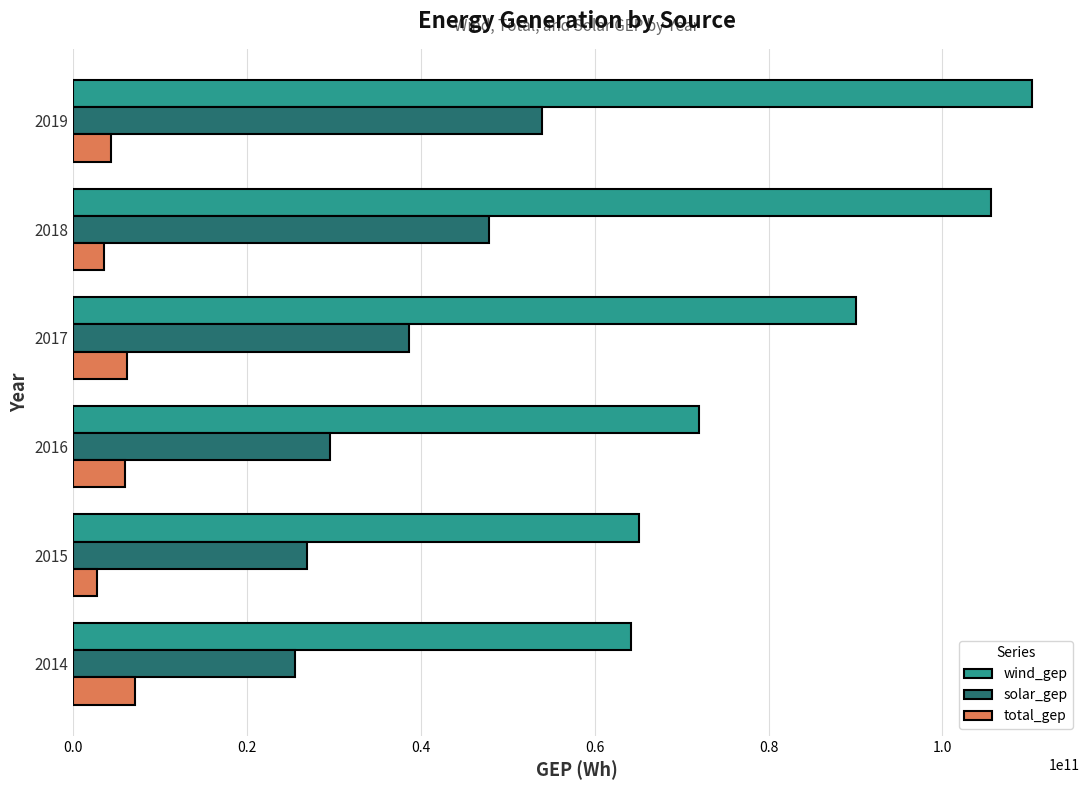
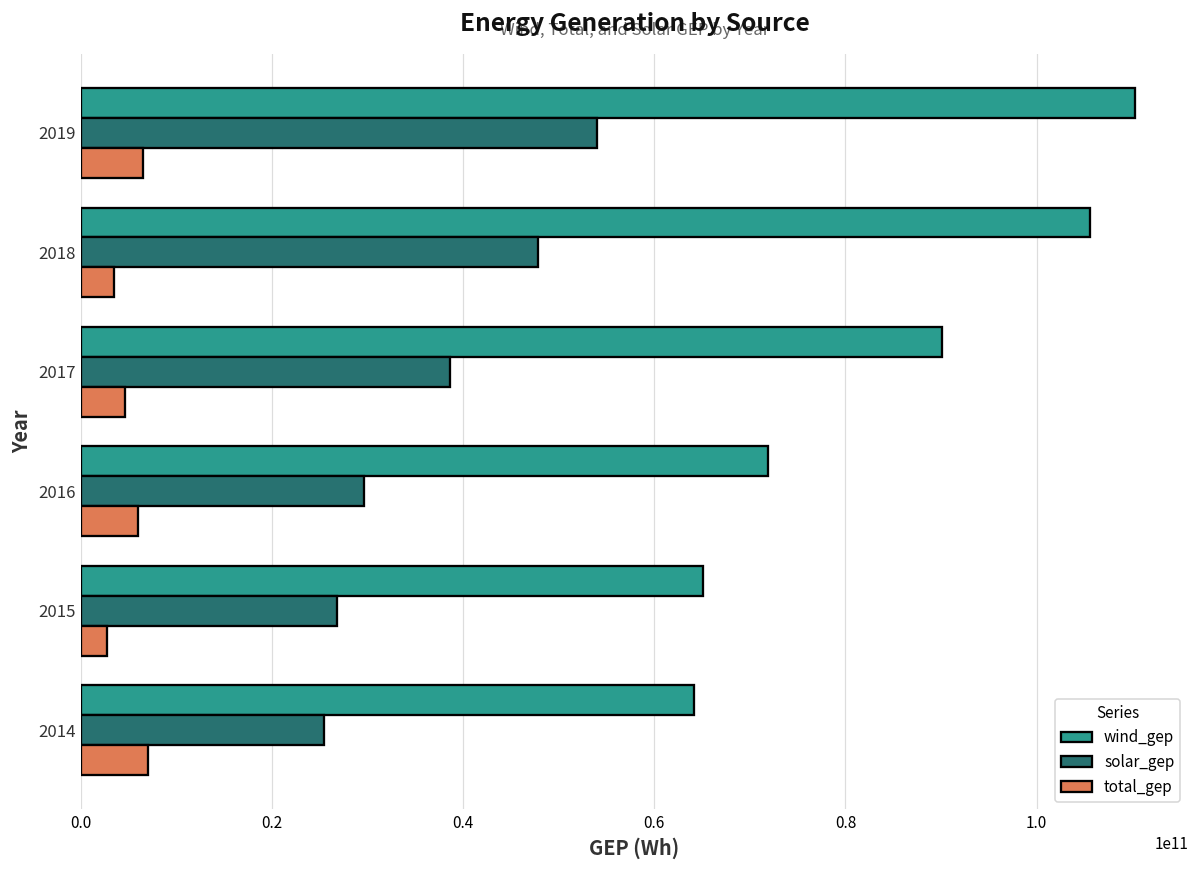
  {
    "total_gep": {
-     "2019": 4000000000,
+     "2019": 7000000000,
      "2018": 3000000000,
-     "2017": 6000000000,
+     "2017": 5000000000,
      "2016": 6000000000,
      "2015": 3000000000,
      "2014": 7000000000
    }
  }
